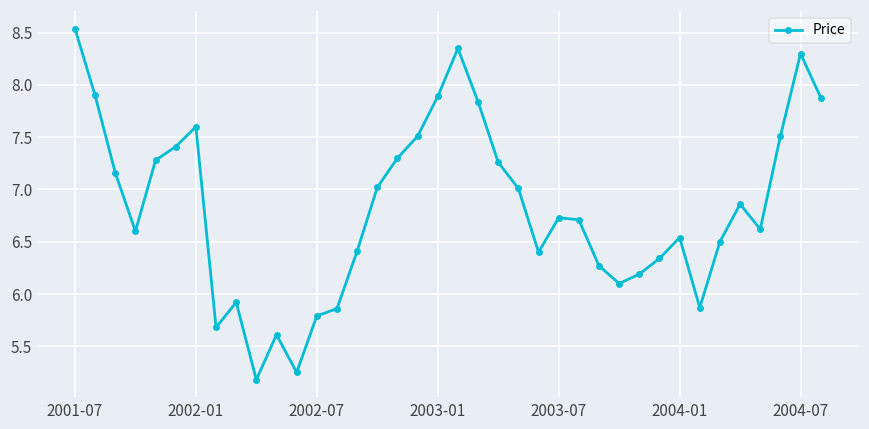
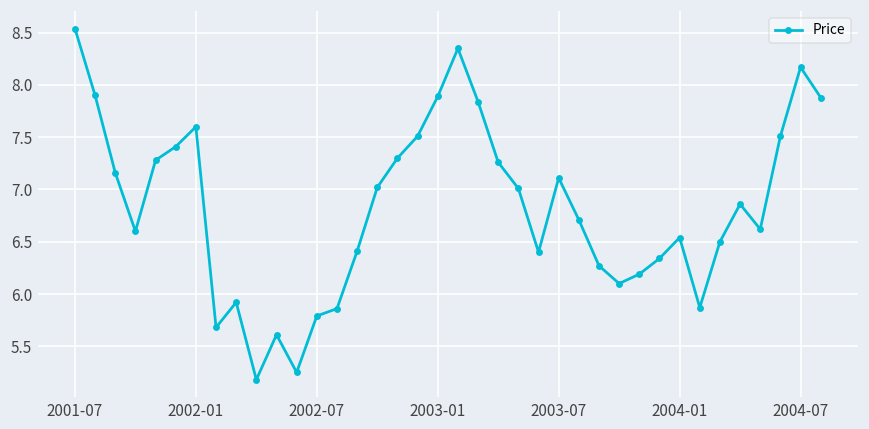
  {
    "2001-07": 8.5,
    "2002-01": 7.6,
    "2002-07": 5.8,
    "2003-01": 7.9,
-   "2003-07": 6.7,
+   "2003-07": 7.1,
    "2004-01": 6.5,
-   "2004-07": 8.3
+   "2004-07": 8.2
  }
